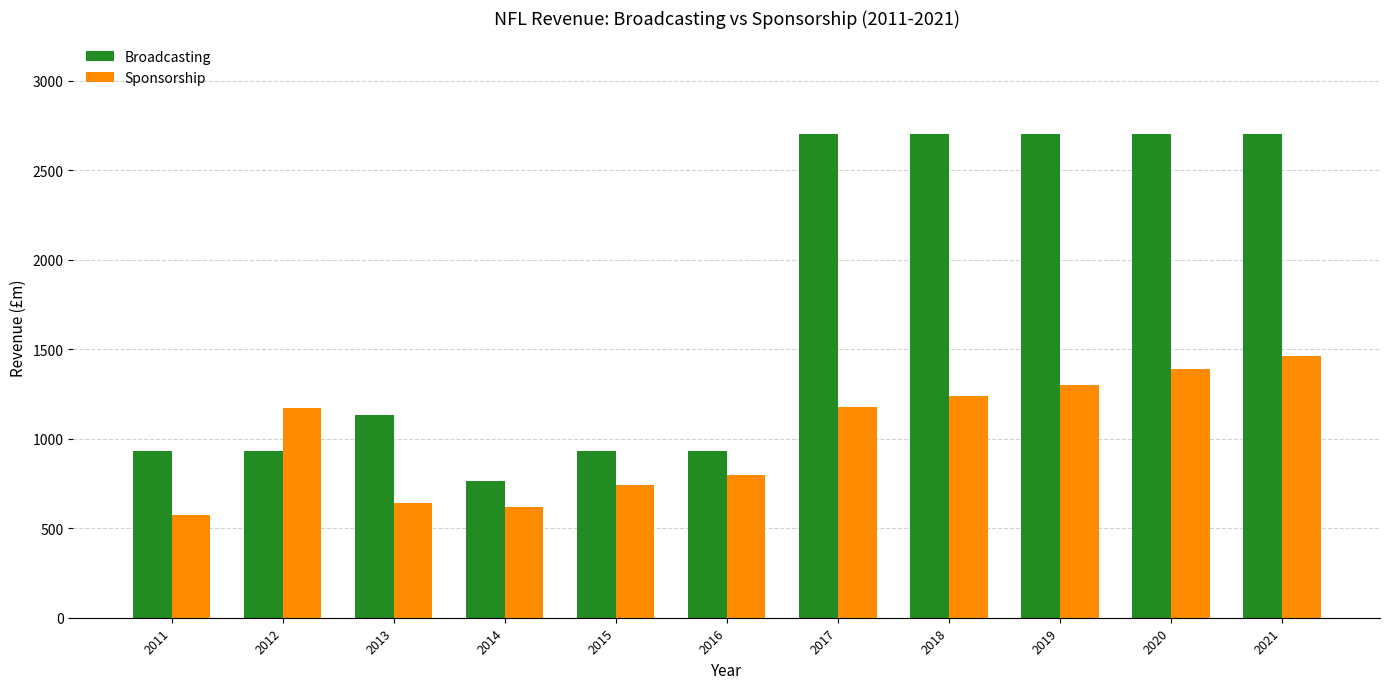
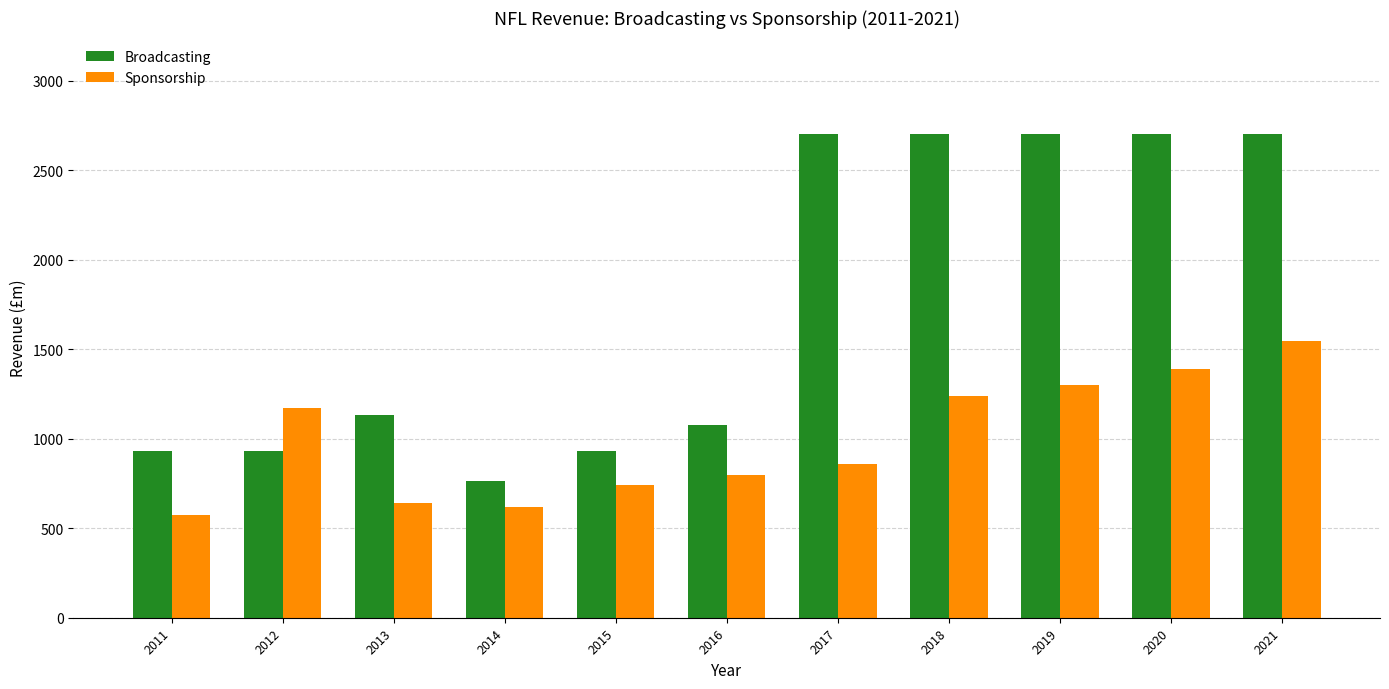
  {
    "Broadcasting": {
      "2011": 930,
      "2012": 930,
      "2013": 1130,
      "2014": 770,
      "2015": 930,
-     "2016": 930,
+     "2016": 1080,
      "2017": 2700,
      "2018": 2700,
      "2019": 2700,
      "2020": 2700,
      "2021": 2700
    },
    "Sponsorship": {
      "2011": 570,
      "2012": 1170,
      "2013": 640,
      "2014": 620,
      "2015": 740,
      "2016": 800,
-     "2017": 1180,
+     "2017": 860,
      "2018": 1240,
      "2019": 1300,
      "2020": 1390,
-     "2021": 1460
+     "2021": 1550
    }
  }
